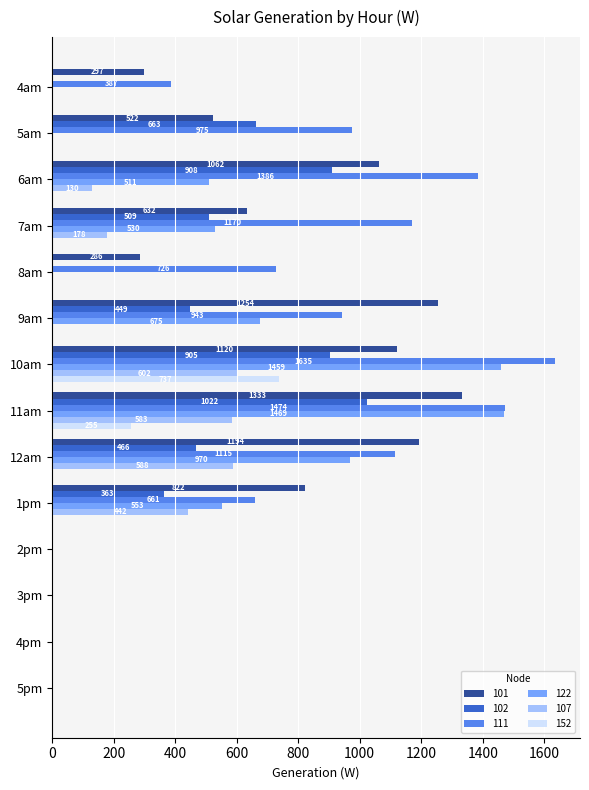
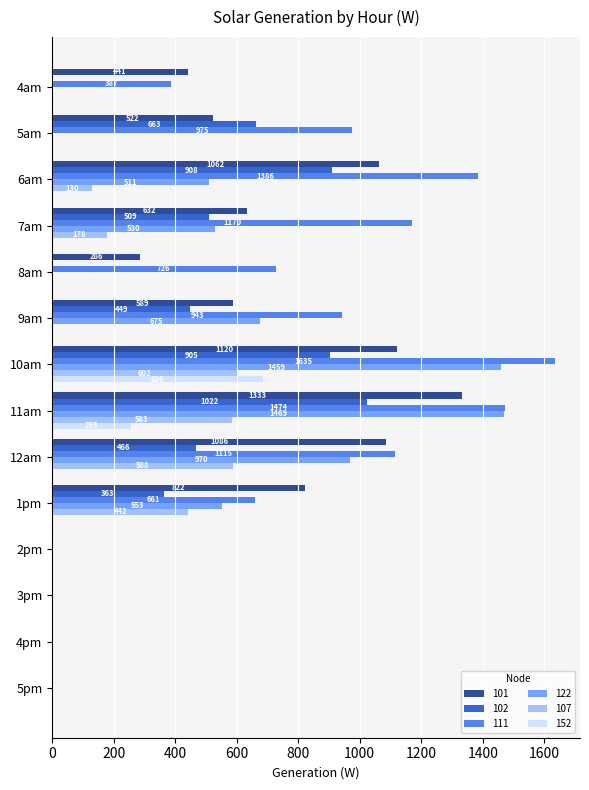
  {
    "101": {
-     "4am": 300,
-     "9am": 1250,
-     "12am": 1190,
+     "4am": 440,
+     "9am": 590,
+     "12am": 1090,
      "2pm": 0,
      "3pm": 0,
      "4pm": 0,
      "5pm": 0
    },
    "107": {
      "6am": 130,
      "7am": 178,
      "10am": 602,
      "11am": 583,
      "12am": 588,
      "1pm": 442
    },
    "152": {
      "4am": 0,
      "5am": 0,
      "6am": 0,
      "7am": 0,
      "8am": 0,
      "9am": 0,
-     "10am": 740,
+     "10am": 690,
      "11am": 250,
      "12am": 0,
      "1pm": 0,
      "2pm": 0,
      "3pm": 0,
      "4pm": 0,
      "5pm": 0
    }
  }
